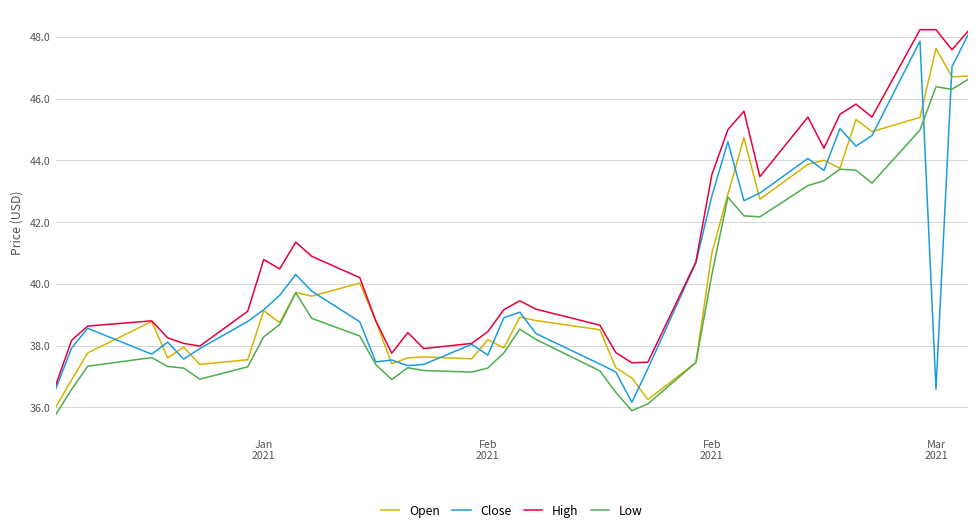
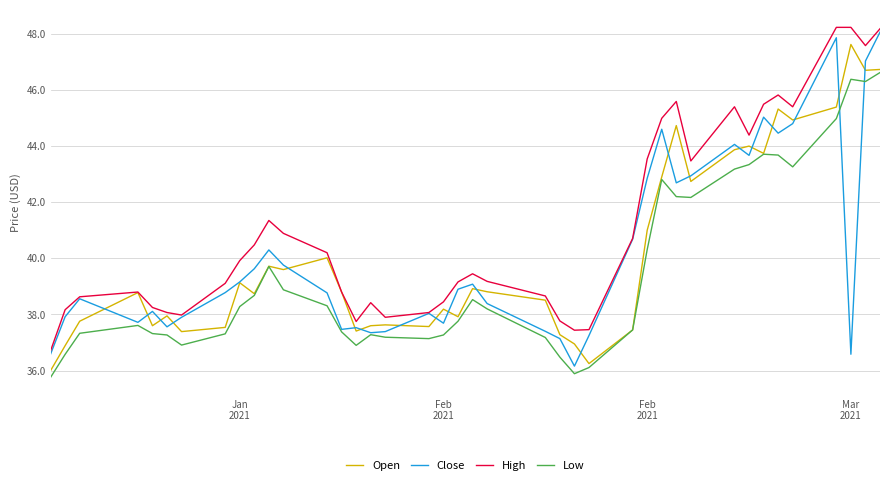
  {
    "Open": {
      "Mar 2021": 47.6
    },
    "Close": {
      "Mar 2021": 36.6
    },
    "High": {
-     "Jan 2021": 40.8,
+     "Jan 2021": 39.9,
      "Mar 2021": 48.2
    },
    "Low": {
      "Jan 2021": 38.3,
      "Mar 2021": 46.4
    }
  }
